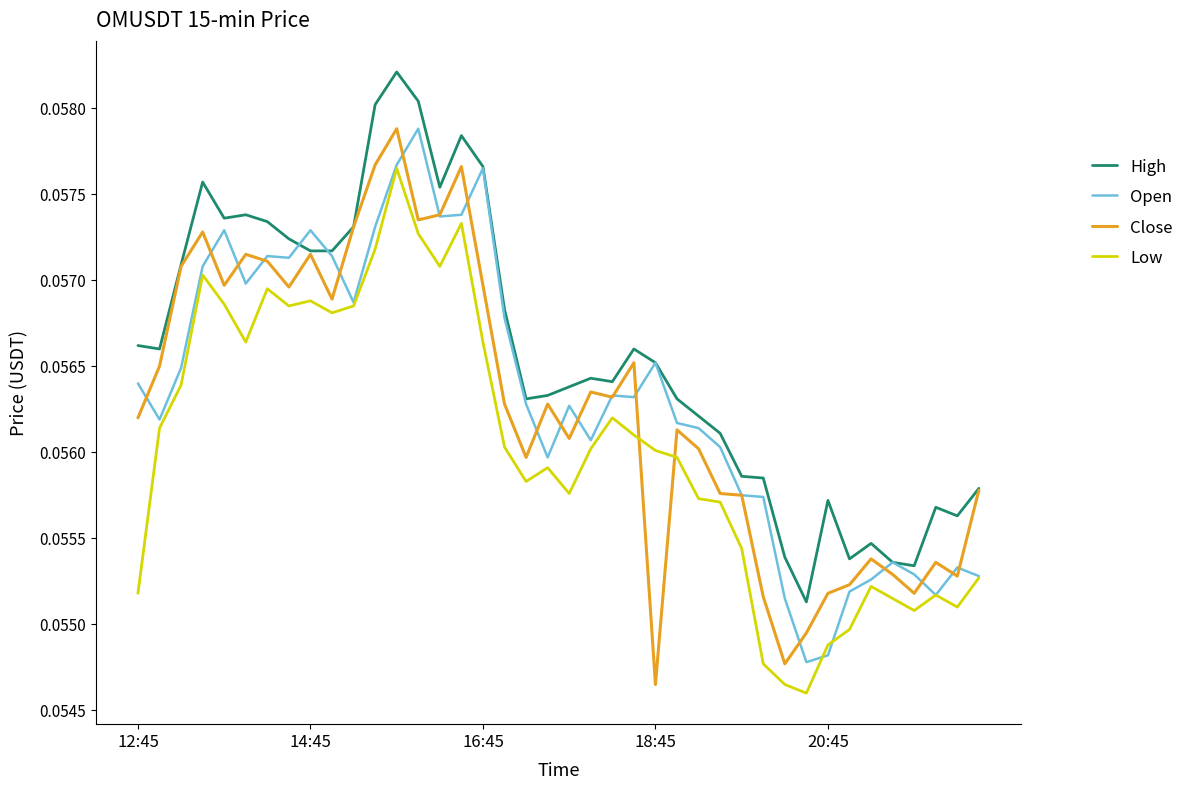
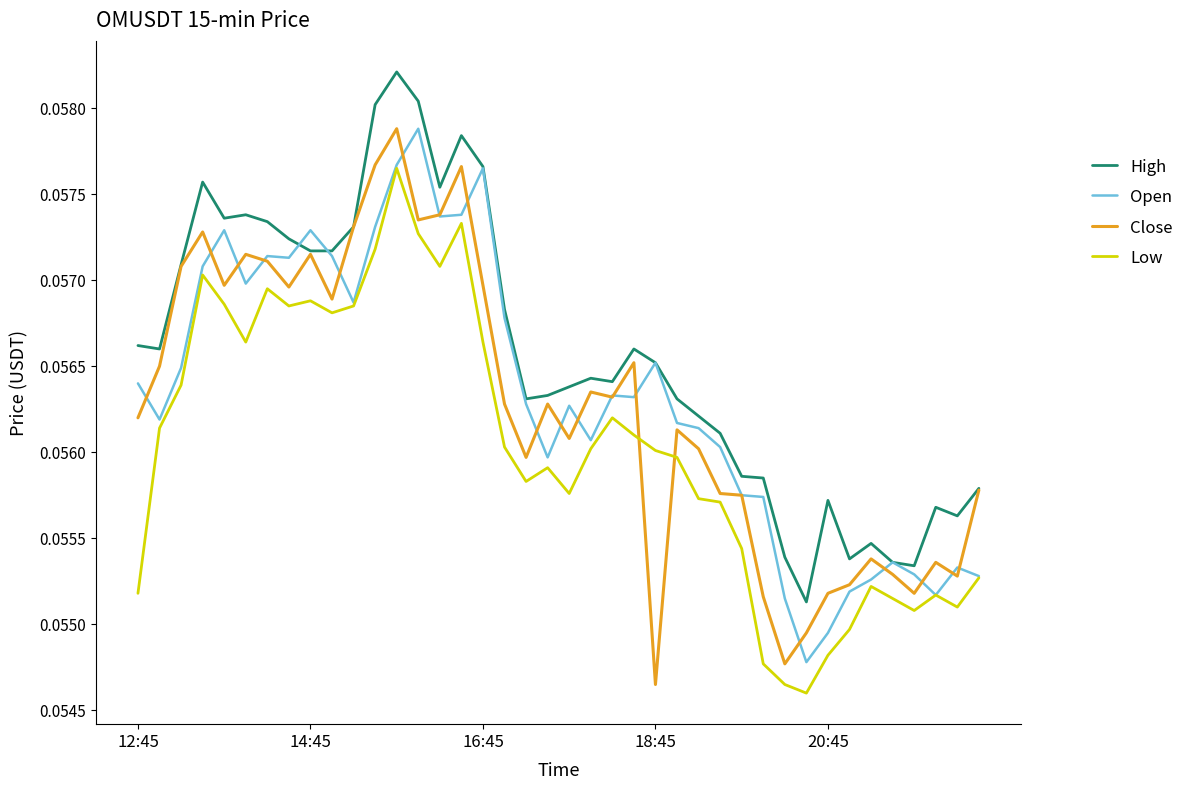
  {
    "High": {
      "12:45": 0.05662,
      "14:45": 0.05717,
      "20:45": 0.05572
    },
    "Open": {
      "12:45": 0.05640,
      "14:45": 0.05729,
-     "20:45": 0.05482
+     "20:45": 0.05495
    },
    "Close": {
      "12:45": 0.05620,
      "14:45": 0.05715,
      "16:45": 0.05697,
      "18:45": 0.05465,
      "20:45": 0.05518
    },
    "Low": {
      "12:45": 0.05518,
      "14:45": 0.05688,
      "16:45": 0.05664,
      "18:45": 0.05601,
-     "20:45": 0.05488
+     "20:45": 0.05482
    }
  }
